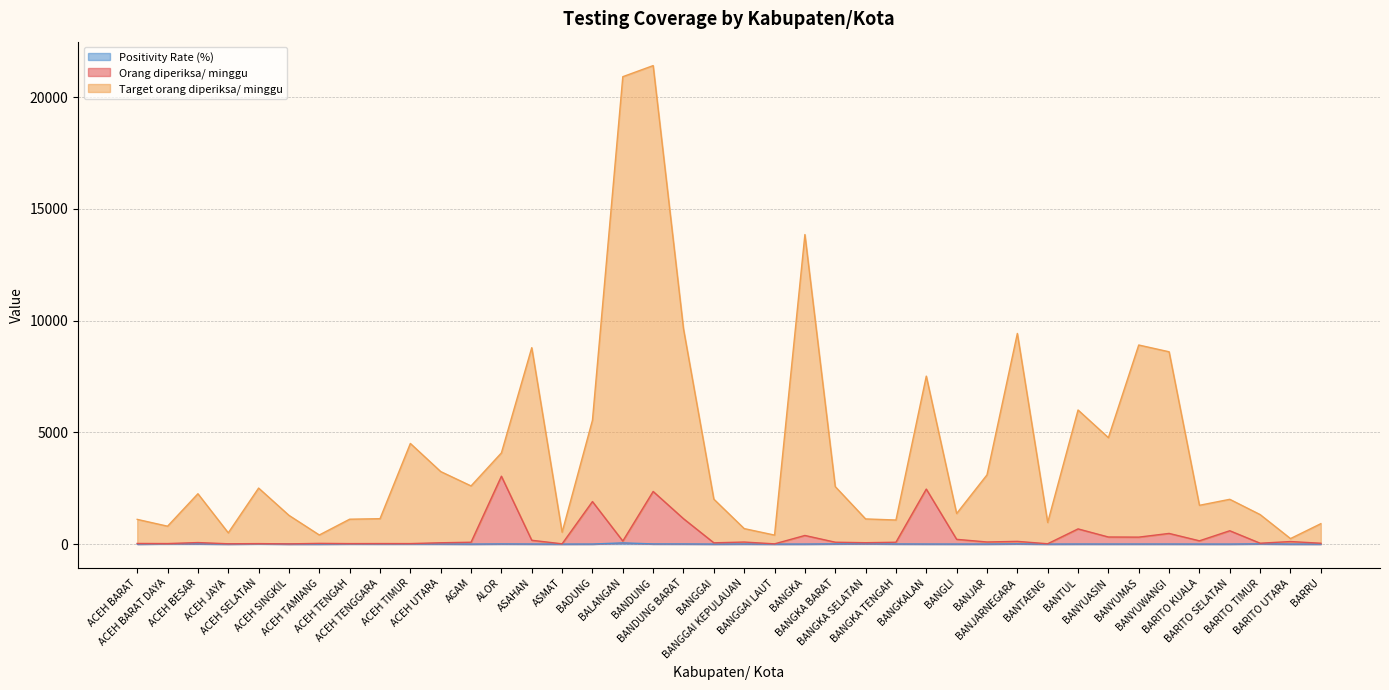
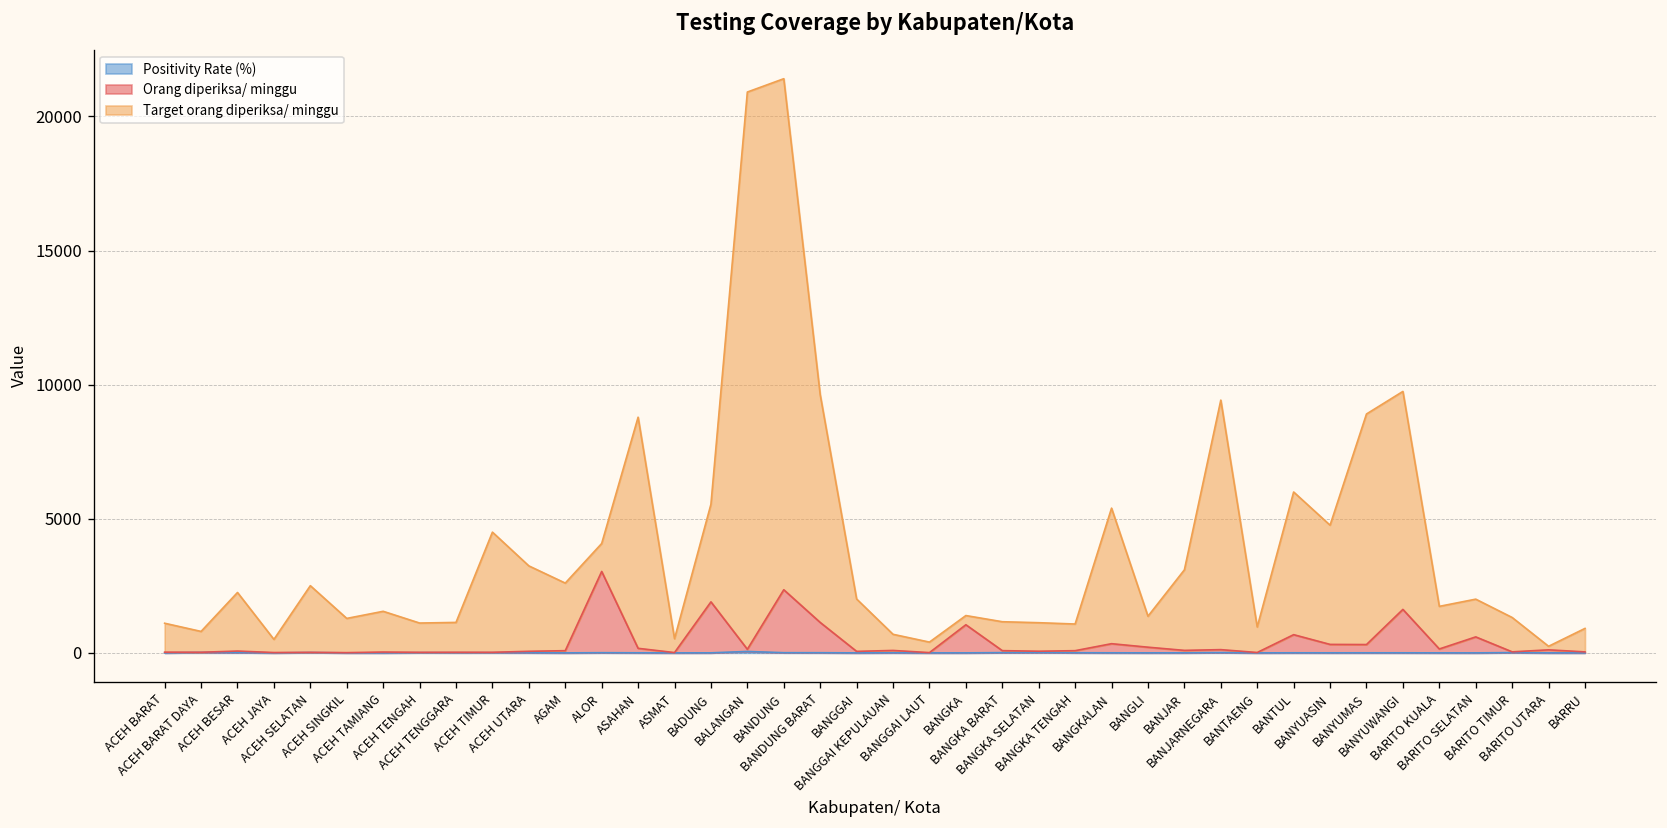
  {
    "Positivity Rate (%)": {
      "ALOR": 0,
      "ASAHAN": 0,
      "BADUNG": 0,
      "BANDUNG": 0,
      "BANDUNG BARAT": 0,
      "BANGKA": 0,
      "BANGKALAN": 0,
      "BANGLI": 0,
      "BANTUL": 0,
      "BANYUASIN": 0,
      "BANYUMAS": 0,
      "BANYUWANGI": 0,
      "BARITO KUALA": 0,
      "BARITO SELATAN": 0,
      "BARITO UTARA": 0
    },
    "Orang diperiksa/ minggu": {
      "ALOR": 3000,
      "ASAHAN": 200,
      "BADUNG": 1900,
      "BANDUNG": 2300,
      "BANDUNG BARAT": 1100,
-     "BANGKA": 400,
-     "BANGKALAN": 2500,
+     "BANGKA": 1000,
+     "BANGKALAN": 300,
      "BANGLI": 200,
      "BANTUL": 700,
      "BANYUASIN": 300,
      "BANYUMAS": 300,
-     "BANYUWANGI": 500,
+     "BANYUWANGI": 1600,
      "BARITO KUALA": 100,
      "BARITO SELATAN": 600,
      "BARITO UTARA": 100
    },
    "Target orang diperiksa/ minggu": {
      "ACEH BARAT": 1100,
      "ACEH BARAT DAYA": 800,
      "ACEH BESAR": 2200,
      "ACEH JAYA": 500,
      "ACEH SELATAN": 2500,
      "ACEH SINGKIL": 1300,
-     "ACEH TAMIANG": 400,
+     "ACEH TAMIANG": 1500,
      "ACEH TENGAH": 1100,
      "ACEH TENGGARA": 1100,
      "ACEH TIMUR": 4500,
      "ACEH UTARA": 3200,
      "AGAM": 2500,
      "ALOR": 1000,
      "ASAHAN": 8600,
      "ASMAT": 500,
      "BADUNG": 3600,
      "BALANGAN": 20800,
      "BANDUNG": 19100,
      "BANDUNG BARAT": 8500,
      "BANGGAI": 2000,
      "BANGGAI KEPULAUAN": 600,
      "BANGGAI LAUT": 400,
-     "BANGKA": 13500,
-     "BANGKA BARAT": 2500,
+     "BANGKA": 300,
+     "BANGKA BARAT": 1100,
      "BANGKA SELATAN": 1100,
      "BANGKA TENGAH": 1000,
      "BANGKALAN": 5100,
      "BANGLI": 1200,
      "BANJAR": 3000,
      "BANJARNEGARA": 9300,
      "BANTAENG": 1000,
      "BANTUL": 5300,
      "BANYUASIN": 4400,
      "BANYUMAS": 8600,
      "BANYUWANGI": 8100,
      "BARITO KUALA": 1600,
      "BARITO SELATAN": 1400,
      "BARITO TIMUR": 1300,
      "BARITO UTARA": 100,
      "BARRU": 900
    }
  }
